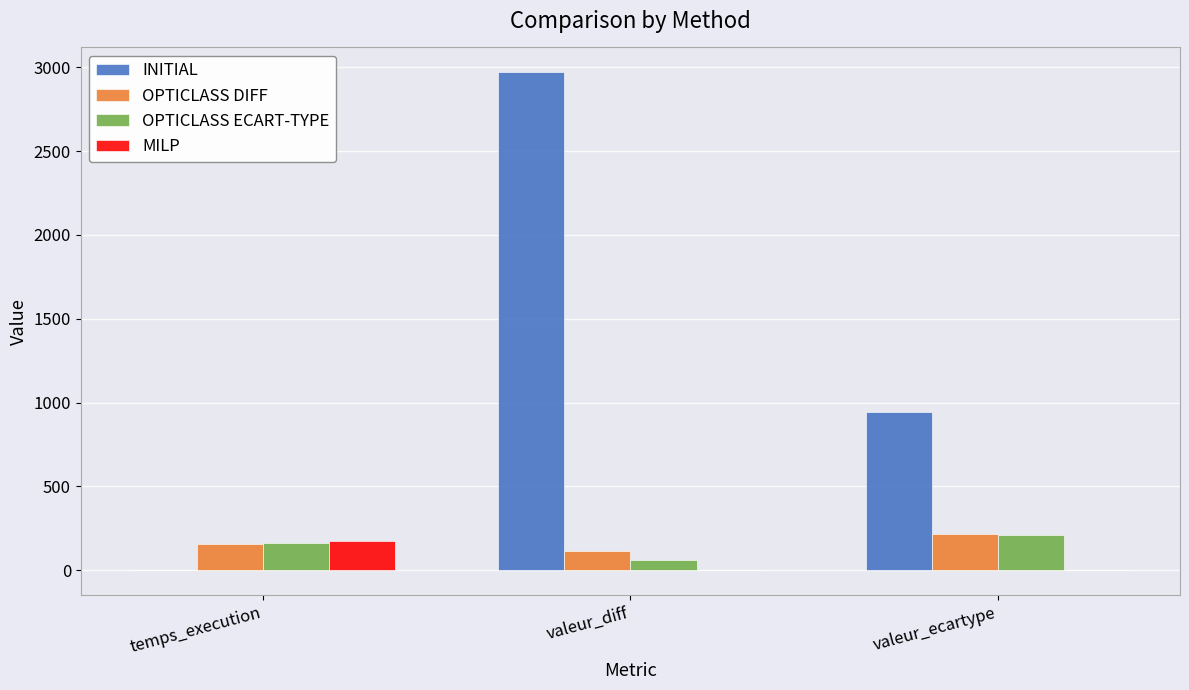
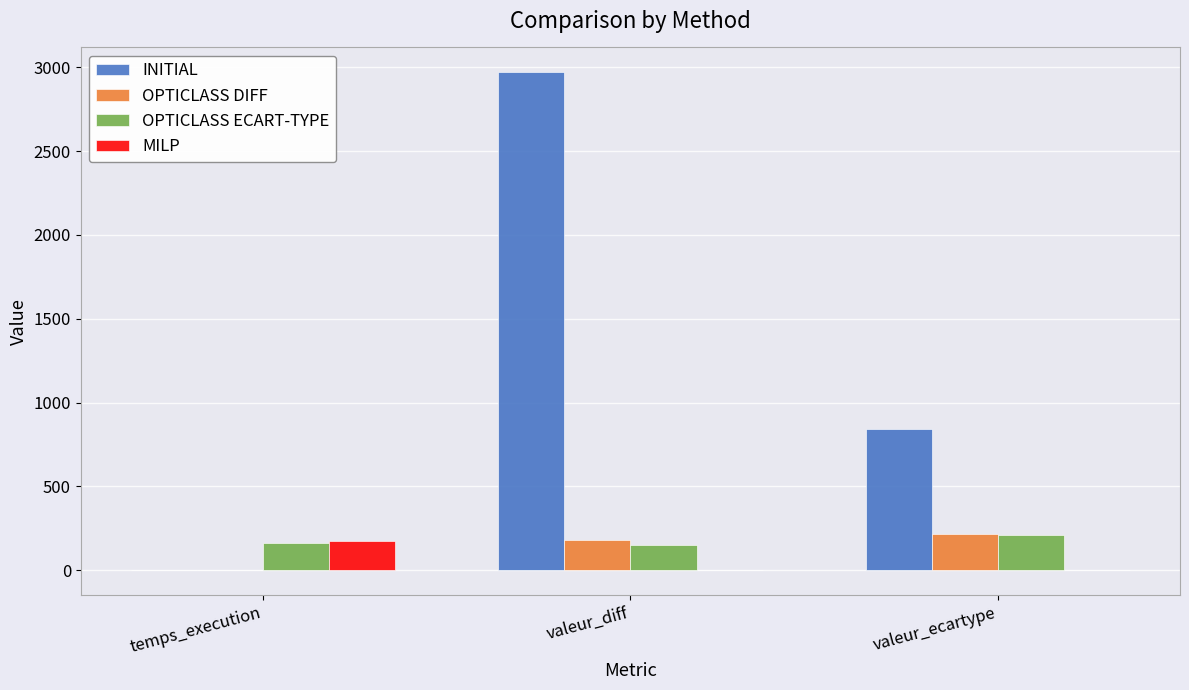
  {
    "INITIAL": {
      "valeur_diff": 2970,
-     "valeur_ecartype": 940
+     "valeur_ecartype": 840
    },
    "OPTICLASS DIFF": {
-     "temps_execution": 160,
-     "valeur_diff": 120,
+     "temps_execution": 0,
+     "valeur_diff": 180,
      "valeur_ecartype": 220
    },
    "OPTICLASS ECART-TYPE": {
      "temps_execution": 160,
-     "valeur_diff": 60,
+     "valeur_diff": 150,
      "valeur_ecartype": 210
    },
    "MILP": {
      "temps_execution": 180
    }
  }
